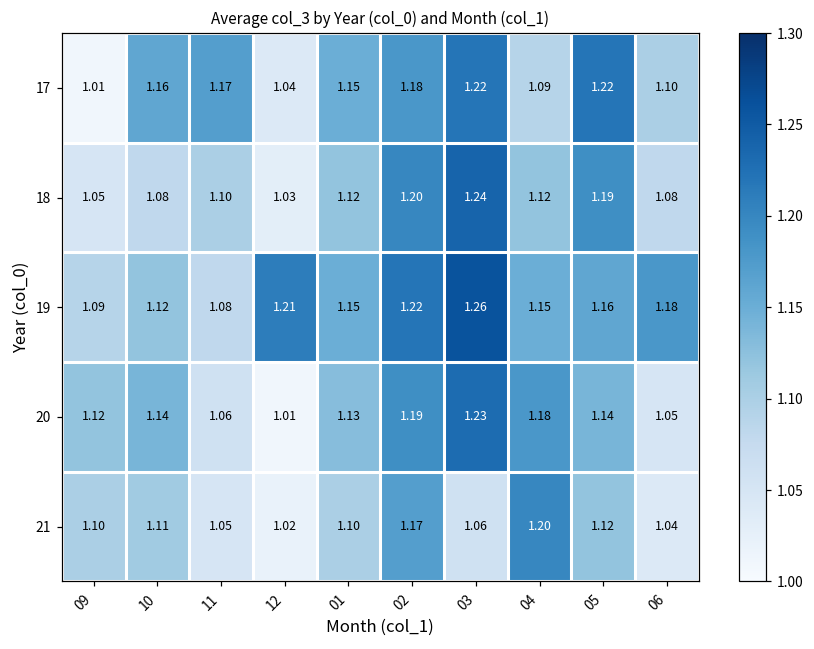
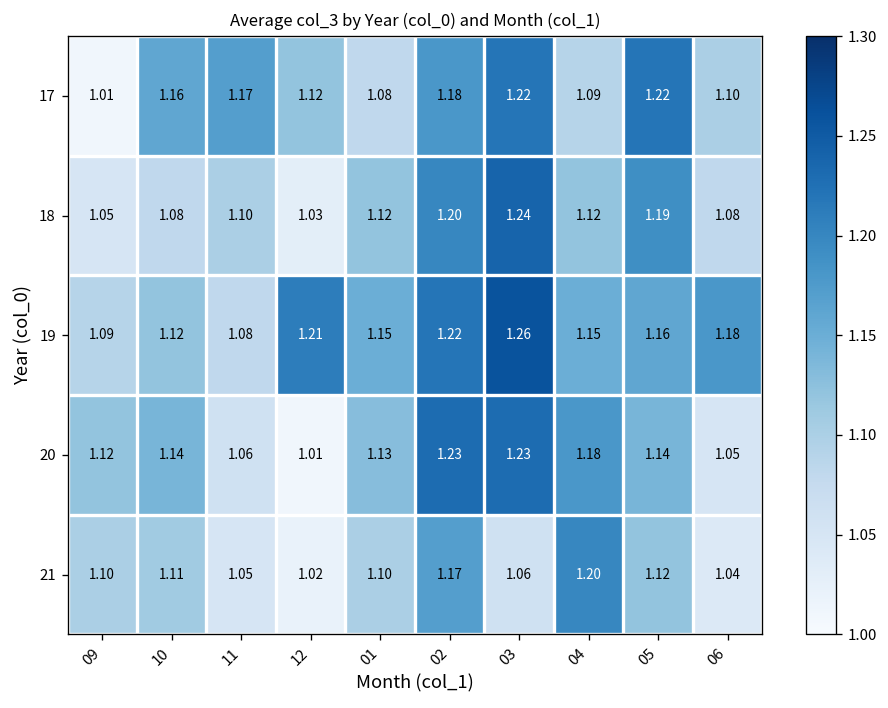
  {
    "17": {
      "09": 1.01,
      "10": 1.16,
      "11": 1.17,
-     "12": 1.04,
-     "01": 1.15,
+     "12": 1.12,
+     "01": 1.08,
      "02": 1.18,
      "03": 1.22,
      "04": 1.09,
      "05": 1.22,
      "06": 1.10
    },
    "18": {
      "09": 1.05,
      "10": 1.08,
      "11": 1.10,
      "12": 1.03,
      "01": 1.12,
      "02": 1.20,
      "03": 1.24,
      "04": 1.12,
      "05": 1.19,
      "06": 1.08
    },
    "19": {
      "09": 1.09,
      "10": 1.12,
      "11": 1.08,
      "12": 1.21,
      "01": 1.15,
      "02": 1.22,
      "03": 1.26,
      "04": 1.15,
      "05": 1.16,
      "06": 1.18
    },
    "20": {
      "09": 1.12,
      "10": 1.14,
      "11": 1.06,
      "12": 1.01,
      "01": 1.13,
-     "02": 1.19,
+     "02": 1.23,
      "03": 1.23,
      "04": 1.18,
      "05": 1.14,
      "06": 1.05
    },
    "21": {
      "09": 1.10,
      "10": 1.11,
      "11": 1.05,
      "12": 1.02,
      "01": 1.10,
      "02": 1.17,
      "03": 1.06,
      "04": 1.20,
      "05": 1.12,
      "06": 1.04
    }
  }
